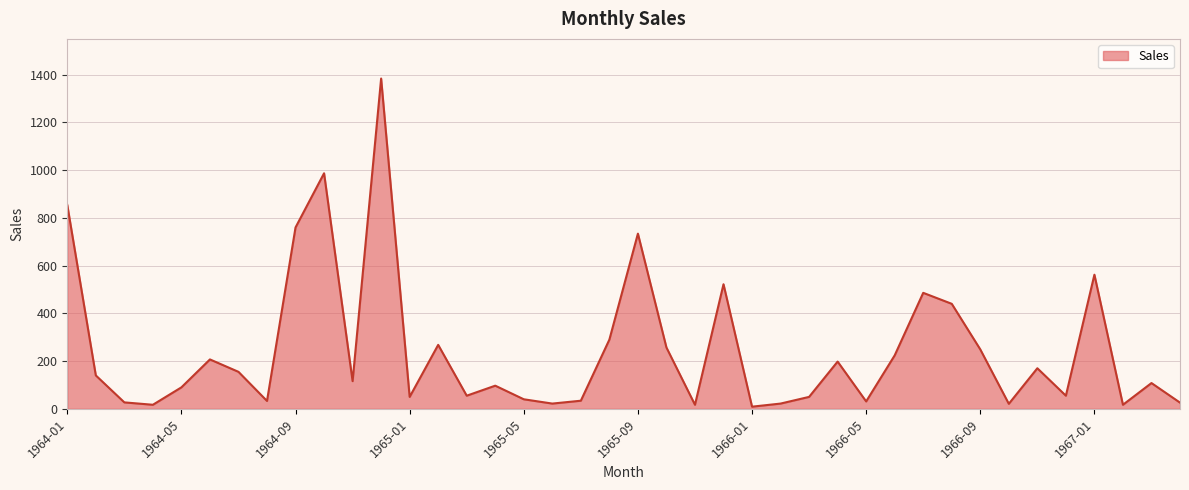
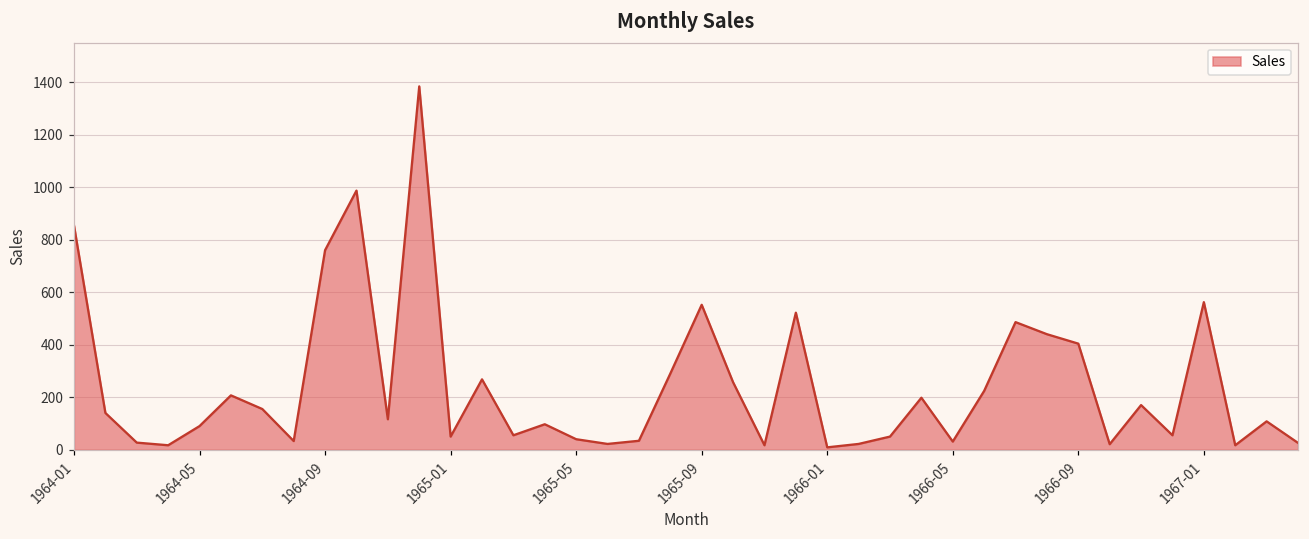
  {
    "1964-01": 850,
    "1964-05": 90,
    "1964-09": 760,
    "1965-01": 50,
    "1965-05": 40,
-   "1965-09": 730,
+   "1965-09": 550,
    "1966-01": 10,
    "1966-05": 30,
-   "1966-09": 250,
+   "1966-09": 400,
    "1967-01": 560
  }
